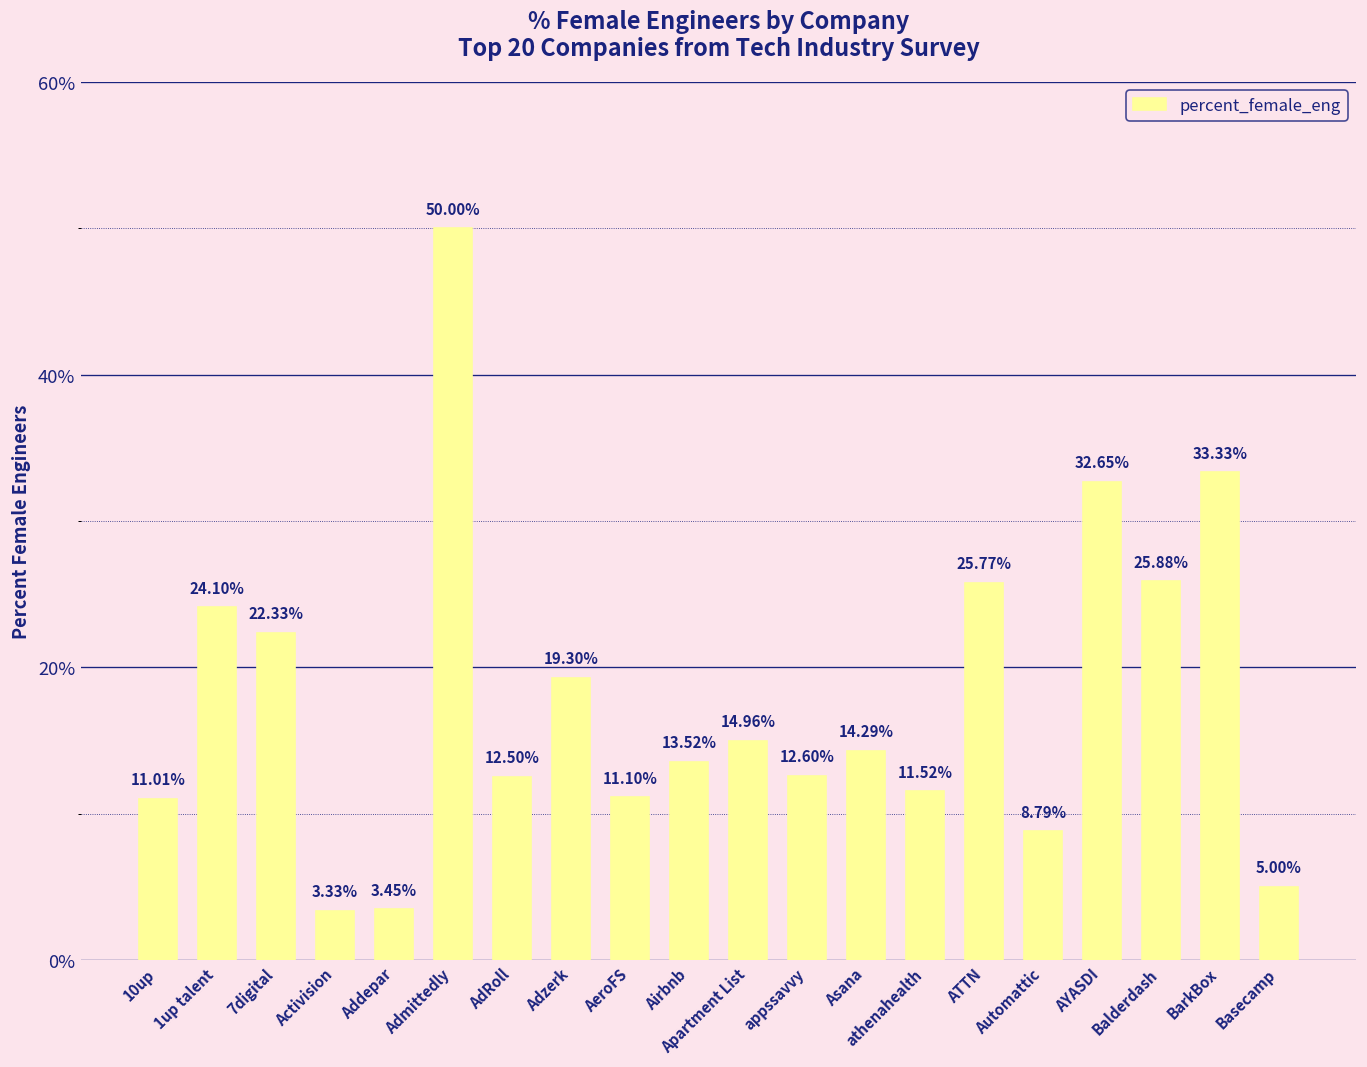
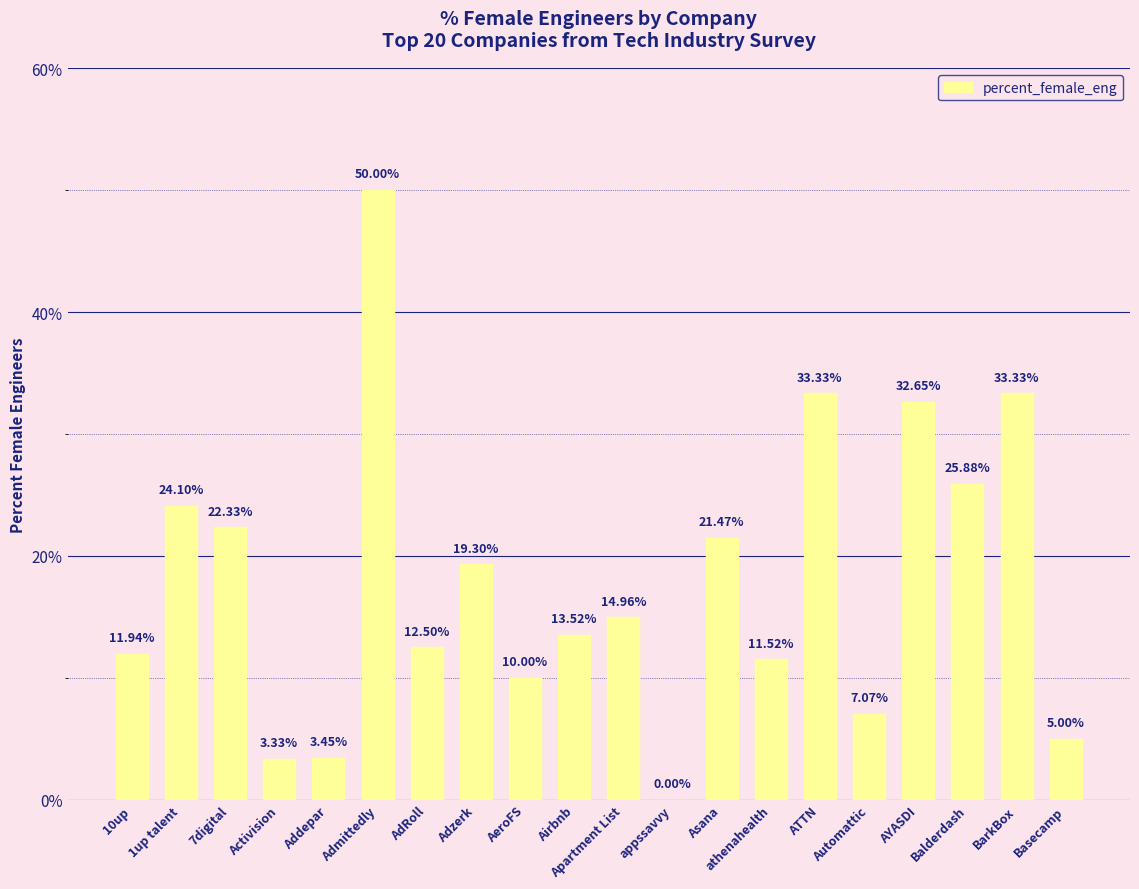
  {
-   "10up": "11.01%",
+   "10up": "11.94%",
    "1up talent": "24.10%",
    "7digital": "22.33%",
    "Activision": "3.33%",
    "Addepar": "3.45%",
    "Admittedly": "50.00%",
    "AdRoll": "12.50%",
    "Adzerk": "19.30%",
-   "AeroFS": "11.10%",
+   "AeroFS": "10.00%",
    "Airbnb": "13.52%",
    "Apartment List": "14.96%",
-   "appssavvy": "12.60%",
-   "Asana": "14.29%",
+   "appssavvy": "0.00%",
+   "Asana": "21.47%",
    "athenahealth": "11.52%",
-   "ATTN": "25.77%",
-   "Automattic": "8.79%",
+   "ATTN": "33.33%",
+   "Automattic": "7.07%",
    "AYASDI": "32.65%",
    "Balderdash": "25.88%",
    "BarkBox": "33.33%",
    "Basecamp": "5.00%"
  }
